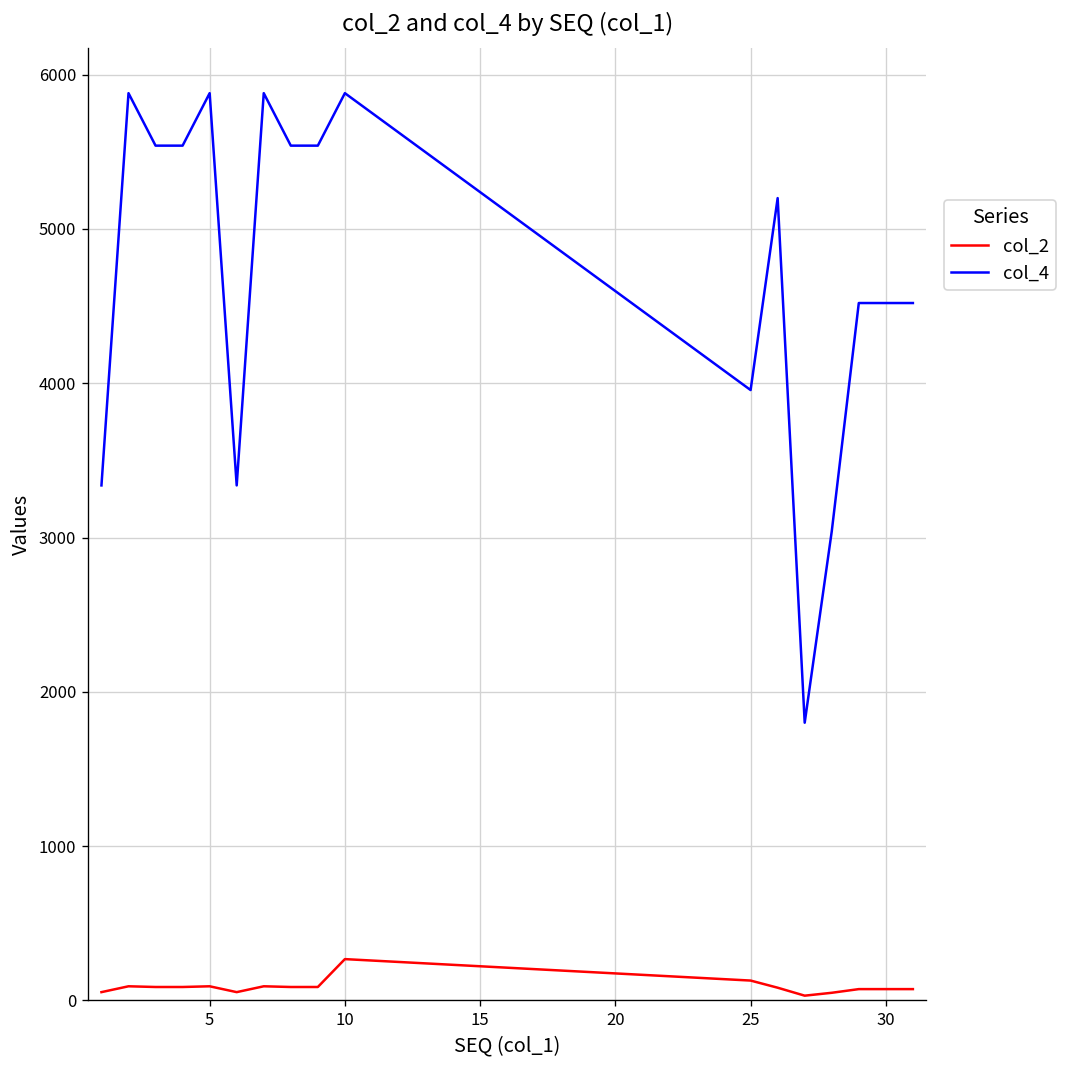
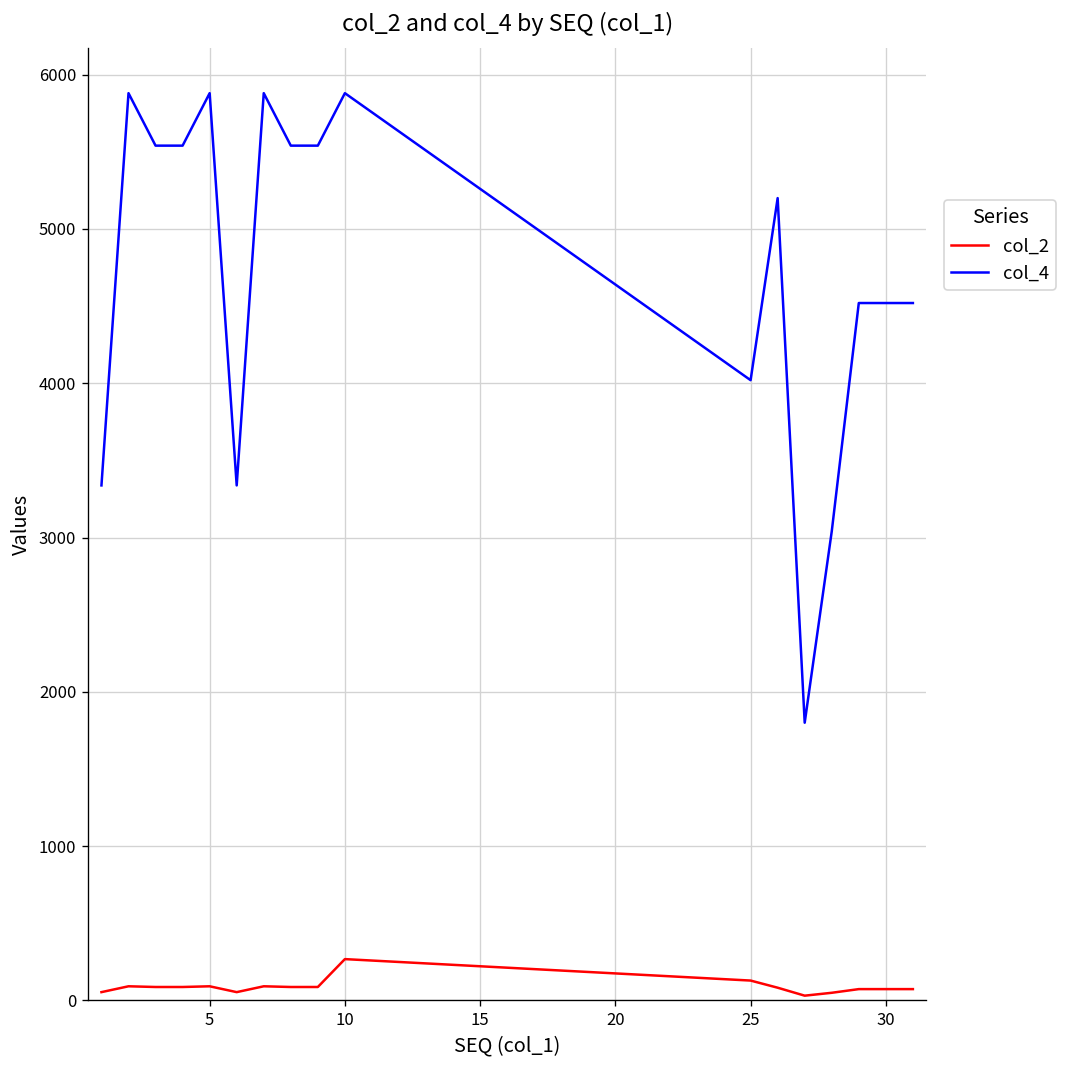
  {
    "col_2": {
      "5": 90,
      "10": 270,
      "25": 130,
      "30": 70
    },
    "col_4": {
      "5": 5880,
      "10": 5880,
-     "25": 3960,
+     "25": 4020,
      "30": 4520
    }
  }
